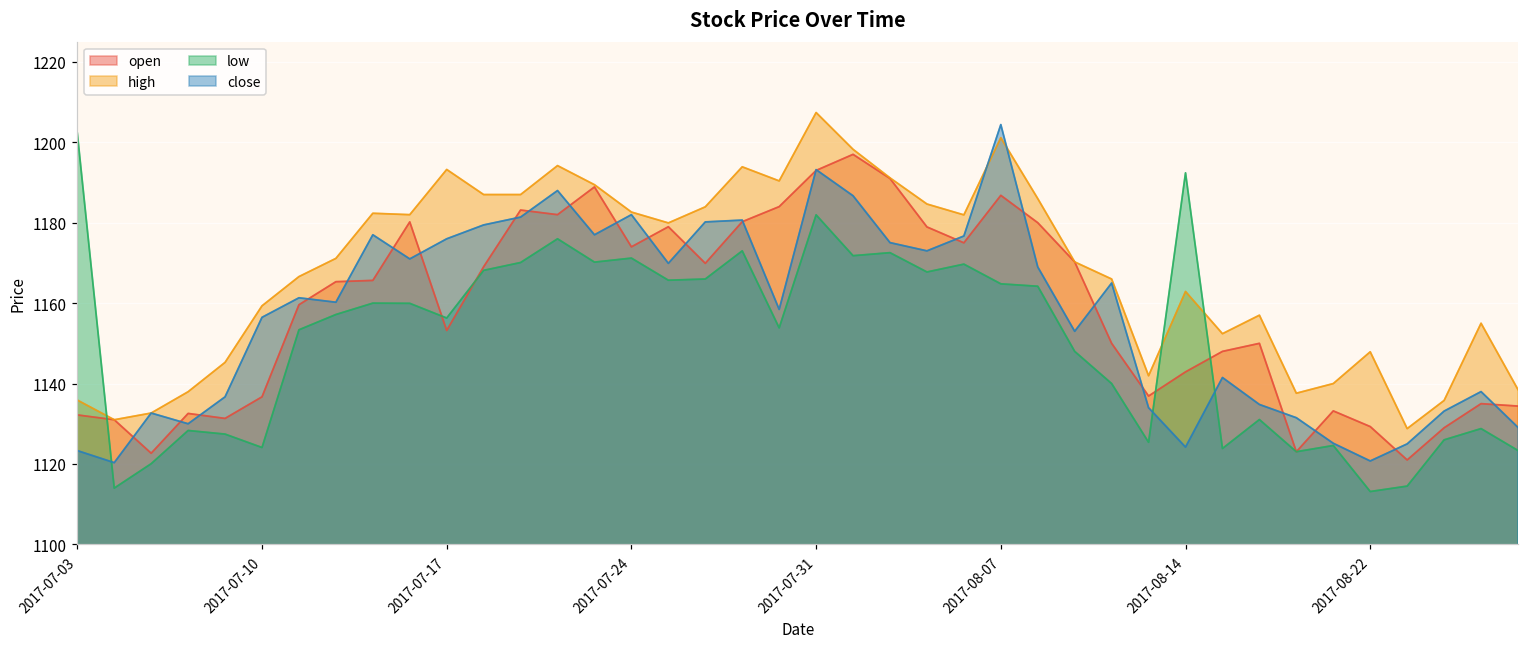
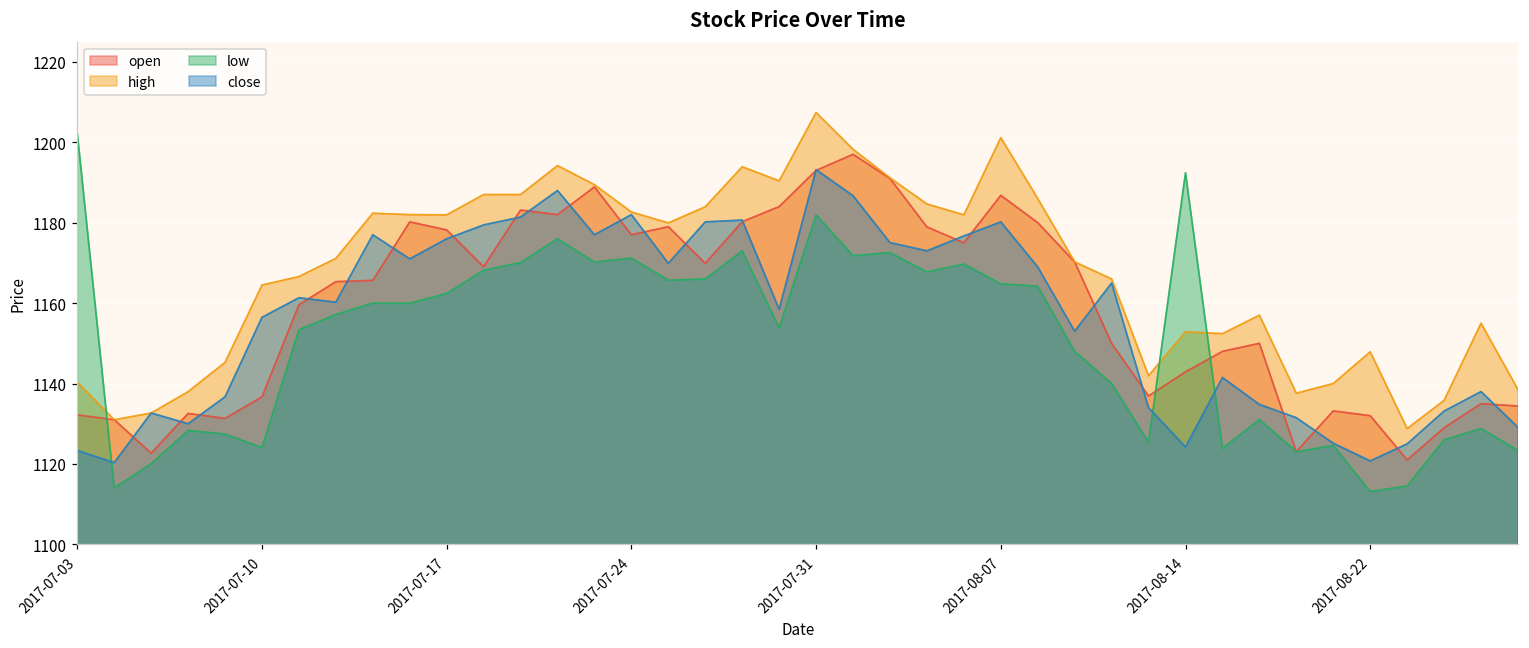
  {
    "open": {
      "2017-07-03": 1132,
      "2017-07-10": 1137,
-     "2017-07-17": 1153,
-     "2017-07-24": 1174,
+     "2017-07-17": 1178,
+     "2017-07-24": 1177,
      "2017-08-07": 1187,
      "2017-08-14": 1143,
-     "2017-08-22": 1129
+     "2017-08-22": 1132
    },
    "high": {
-     "2017-07-03": 1136,
-     "2017-07-10": 1159,
-     "2017-07-17": 1193,
+     "2017-07-03": 1140,
+     "2017-07-10": 1164,
+     "2017-07-17": 1182,
      "2017-07-31": 1207,
      "2017-08-07": 1201,
-     "2017-08-14": 1163,
+     "2017-08-14": 1153,
      "2017-08-22": 1148
    },
    "low": {
      "2017-07-03": 1202,
      "2017-07-10": 1124,
-     "2017-07-17": 1156,
+     "2017-07-17": 1162,
      "2017-07-24": 1171,
      "2017-07-31": 1182,
      "2017-08-07": 1165,
      "2017-08-14": 1192,
      "2017-08-22": 1113
    },
    "close": {
      "2017-07-03": 1123,
      "2017-07-10": 1156,
      "2017-07-17": 1176,
-     "2017-08-07": 1204,
+     "2017-08-07": 1180,
      "2017-08-14": 1124,
      "2017-08-22": 1121
    }
  }
